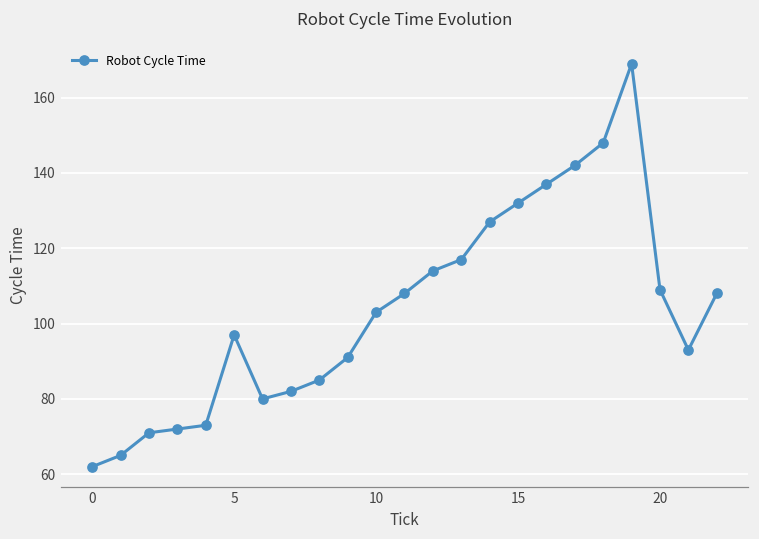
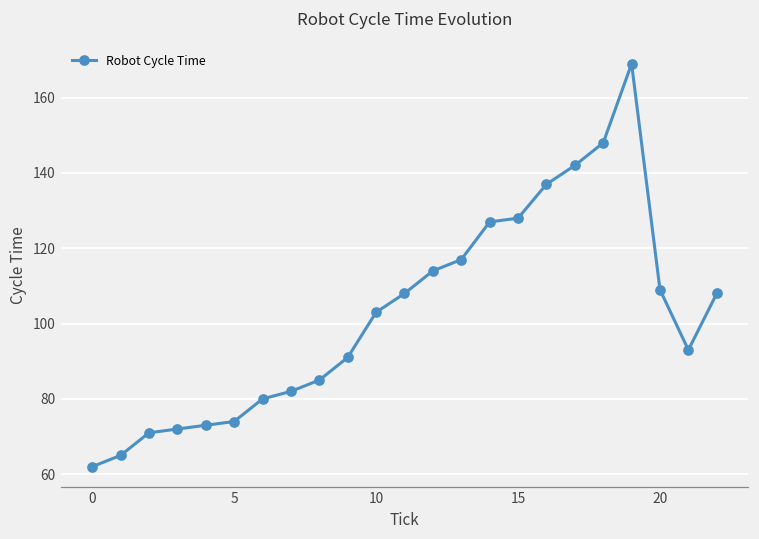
  {
    "0": 62,
-   "5": 97,
+   "5": 74,
    "10": 103,
-   "15": 132,
+   "15": 128,
    "20": 109
  }
